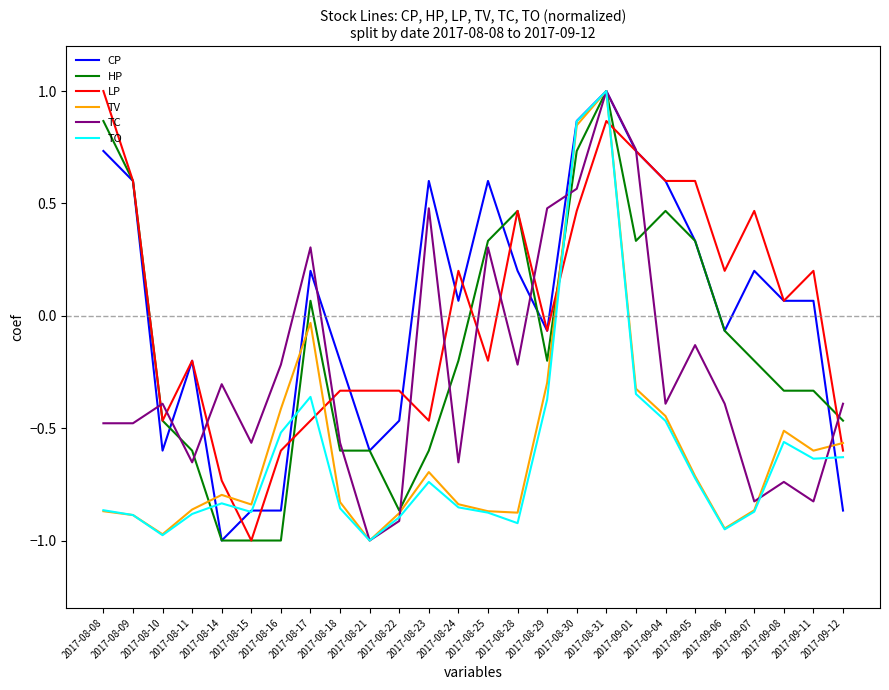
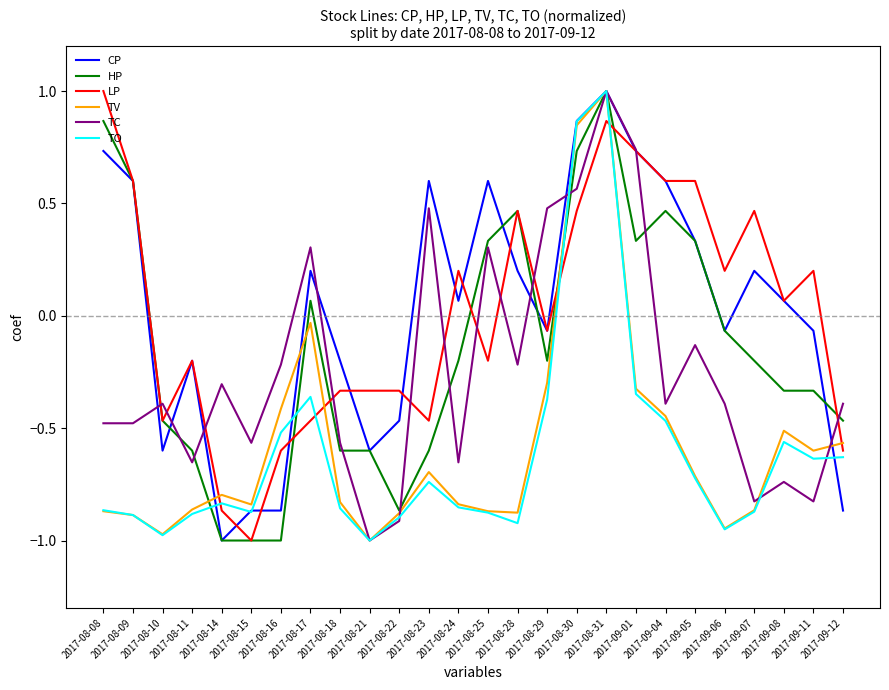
  {
    "CP": {
      "2017-08-08": 0.73,
      "2017-08-10": -0.60,
      "2017-08-16": -0.87,
      "2017-08-17": 0.20,
      "2017-08-18": -0.20,
      "2017-08-22": -0.47,
      "2017-08-23": 0.60,
      "2017-08-24": 0.07,
      "2017-08-25": 0.60,
      "2017-08-28": 0.20,
      "2017-09-07": 0.20,
-     "2017-09-11": 0.07,
+     "2017-09-11": -0.07,
      "2017-09-12": -0.87
    },
    "HP": {
      "2017-08-08": 0.87,
      "2017-08-11": -0.60,
      "2017-08-16": -1.00,
      "2017-08-17": 0.07,
      "2017-08-18": -0.60,
      "2017-08-23": -0.60,
      "2017-08-24": -0.20,
      "2017-08-25": 0.33,
      "2017-08-29": -0.20,
      "2017-08-30": 0.73,
      "2017-09-01": 0.33,
      "2017-09-04": 0.47,
      "2017-09-07": -0.20,
      "2017-09-08": -0.33,
      "2017-09-11": -0.33,
      "2017-09-12": -0.47
    },
    "LP": {
      "2017-08-08": 1.00,
-     "2017-08-14": -0.73,
+     "2017-08-14": -0.87,
      "2017-08-16": -0.60,
      "2017-08-17": -0.47,
      "2017-08-18": -0.33,
      "2017-08-21": -0.33,
      "2017-08-22": -0.33,
      "2017-08-23": -0.47,
      "2017-08-24": 0.20,
      "2017-08-25": -0.20,
      "2017-08-30": 0.47,
      "2017-08-31": 0.87,
      "2017-09-05": 0.60,
      "2017-09-06": 0.20,
      "2017-09-07": 0.47,
      "2017-09-11": 0.20,
      "2017-09-12": -0.60
    },
    "TV": {
      "2017-08-11": -0.86,
      "2017-08-14": -0.80,
      "2017-08-15": -0.84,
      "2017-08-16": -0.41,
      "2017-08-17": -0.03,
      "2017-08-18": -0.83,
      "2017-08-23": -0.70,
      "2017-08-24": -0.84,
      "2017-08-28": -0.88,
      "2017-08-29": -0.30,
      "2017-08-30": 0.85,
      "2017-09-01": -0.32,
      "2017-09-04": -0.45,
      "2017-09-08": -0.51,
      "2017-09-11": -0.60,
      "2017-09-12": -0.57
    },
    "TC": {
      "2017-08-08": -0.48,
      "2017-08-09": -0.48,
      "2017-08-10": -0.39,
      "2017-08-11": -0.65,
      "2017-08-14": -0.30,
      "2017-08-15": -0.57,
      "2017-08-16": -0.22,
      "2017-08-17": 0.30,
      "2017-08-18": -0.57,
      "2017-08-22": -0.91,
      "2017-08-23": 0.48,
      "2017-08-24": -0.65,
      "2017-08-25": 0.30,
      "2017-08-28": -0.22,
      "2017-08-29": 0.48,
      "2017-08-30": 0.57,
      "2017-09-04": -0.39,
      "2017-09-05": -0.13,
      "2017-09-06": -0.39,
      "2017-09-07": -0.83,
      "2017-09-08": -0.74,
      "2017-09-11": -0.83,
      "2017-09-12": -0.39
    },
    "TO": {
      "2017-08-11": -0.88,
      "2017-08-14": -0.83,
      "2017-08-16": -0.52,
      "2017-08-17": -0.36,
      "2017-08-18": -0.86,
      "2017-08-22": -0.90,
      "2017-08-23": -0.74,
      "2017-08-24": -0.85,
      "2017-08-28": -0.92,
      "2017-08-29": -0.37,
      "2017-09-01": -0.35,
      "2017-09-04": -0.47,
      "2017-09-08": -0.56,
      "2017-09-11": -0.64,
      "2017-09-12": -0.63
    }
  }
